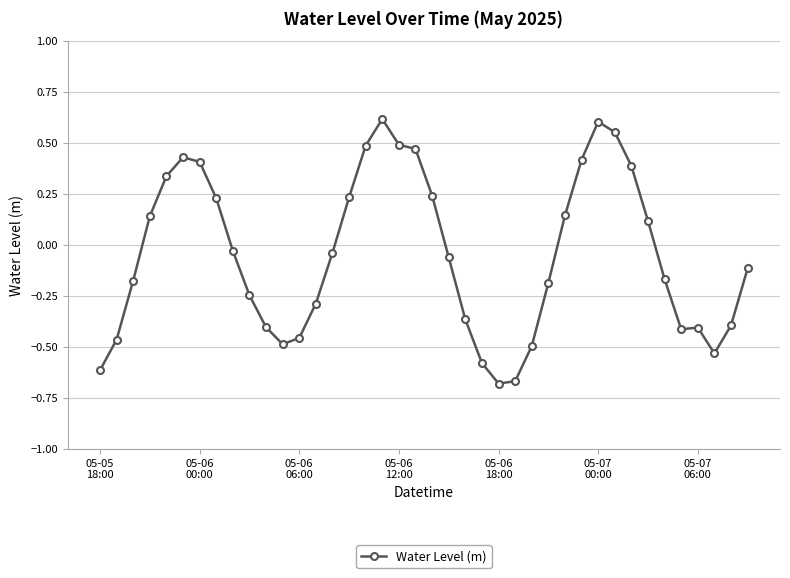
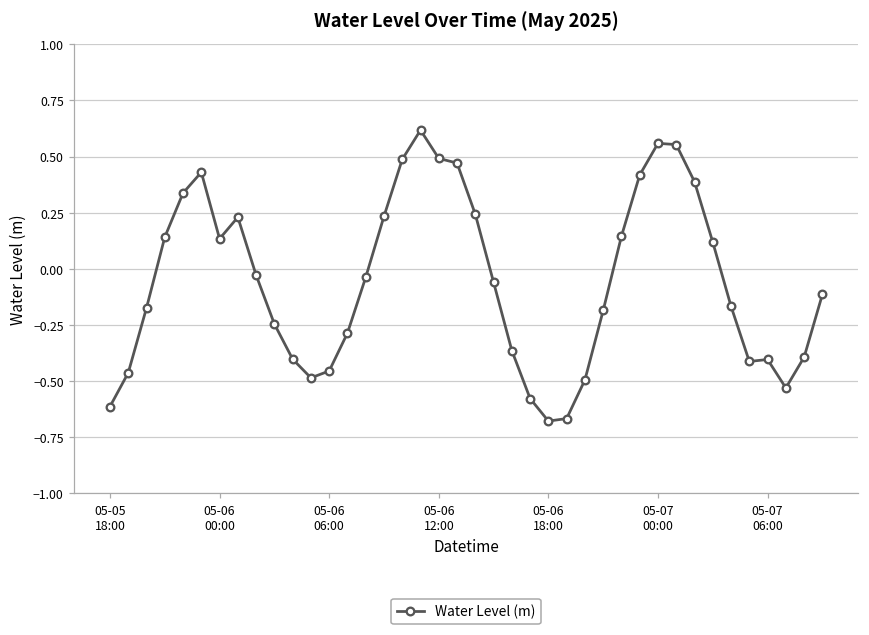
  {
    "05-05 18:00": -0.61,
-   "05-06 00:00": 0.41,
+   "05-06 00:00": 0.13,
    "05-06 06:00": -0.46,
    "05-06 12:00": 0.49,
    "05-06 18:00": -0.68,
-   "05-07 00:00": 0.60,
+   "05-07 00:00": 0.56,
    "05-07 06:00": -0.40
  }
